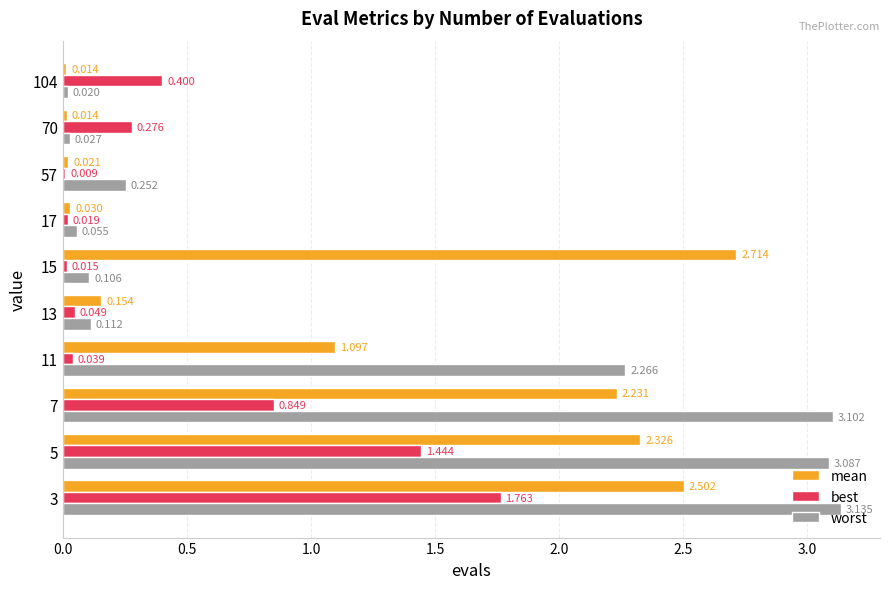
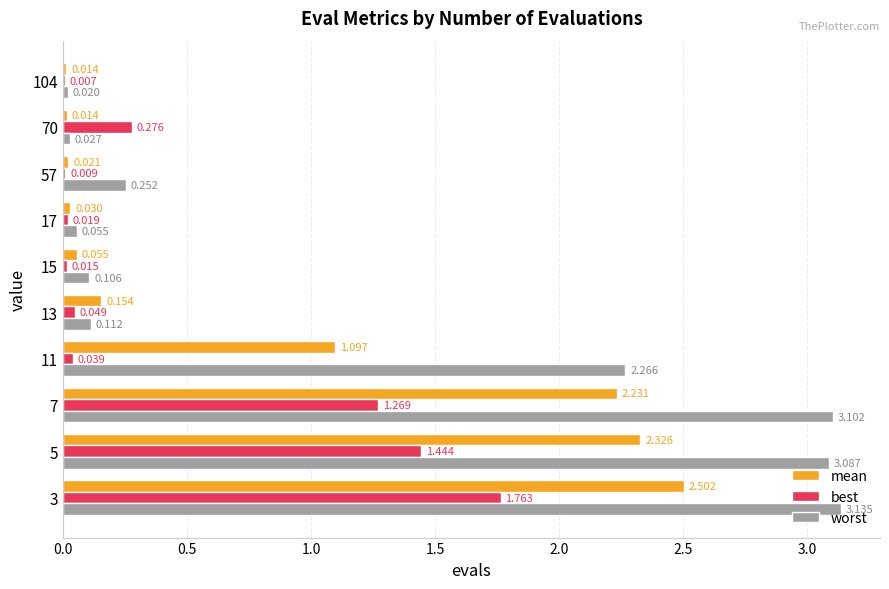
  {
    "mean": {
      "104": 0.014,
      "70": 0.014,
      "57": 0.021,
      "17": 0.030,
-     "15": 2.714,
+     "15": 0.055,
      "13": 0.154,
      "11": 1.097,
      "7": 2.231,
      "5": 2.326,
      "3": 2.502
    },
    "best": {
-     "104": 0.400,
+     "104": 0.007,
      "70": 0.276,
      "57": 0.009,
      "17": 0.019,
      "15": 0.015,
      "13": 0.049,
      "11": 0.039,
-     "7": 0.849,
+     "7": 1.269,
      "5": 1.444,
      "3": 1.763
    },
    "worst": {
      "104": 0.020,
      "70": 0.027,
      "57": 0.252,
      "17": 0.055,
      "15": 0.106,
      "13": 0.112,
      "11": 2.266,
      "7": 3.102,
      "5": 3.087,
      "3": 3.135
    }
  }
